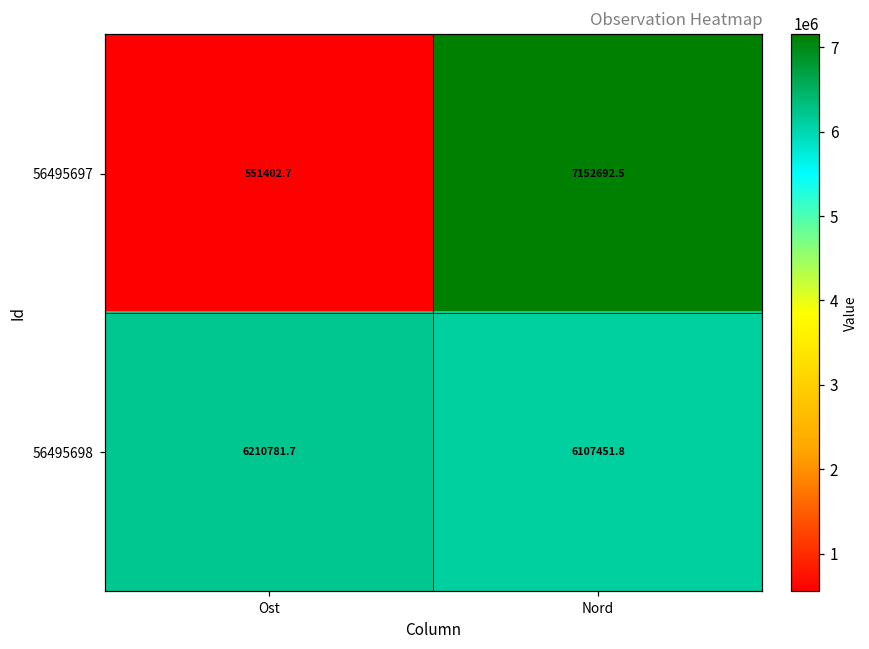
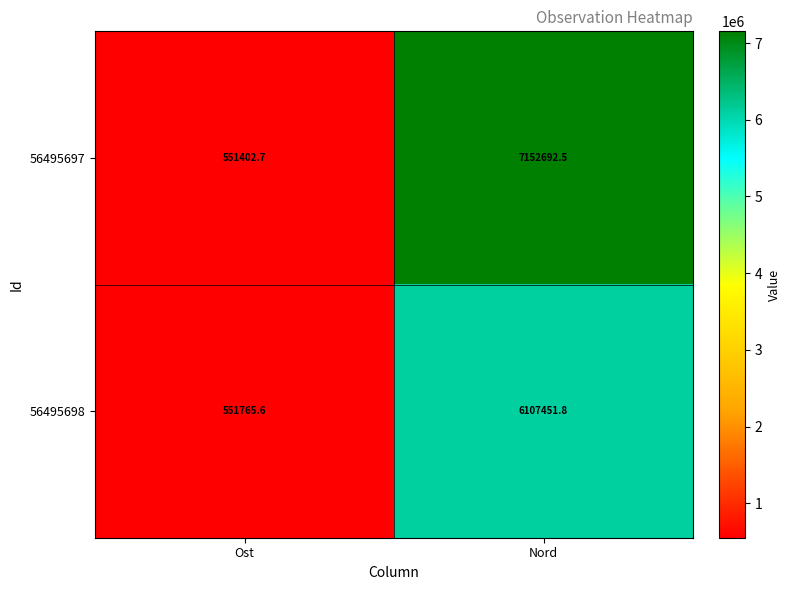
  {
    "56495697": {
      "Ost": 551402.7,
      "Nord": 7152692.5
    },
    "56495698": {
-     "Ost": 6210781.7,
+     "Ost": 551765.6,
      "Nord": 6107451.8
    }
  }
